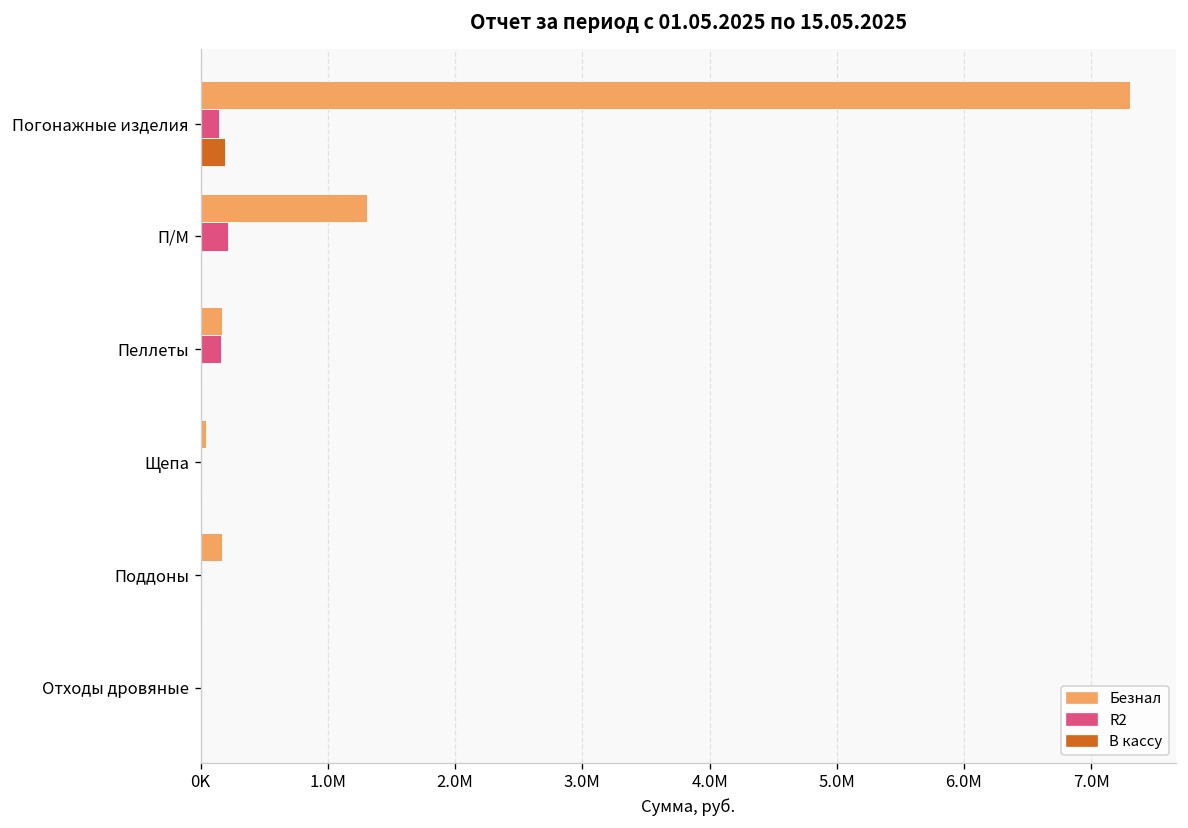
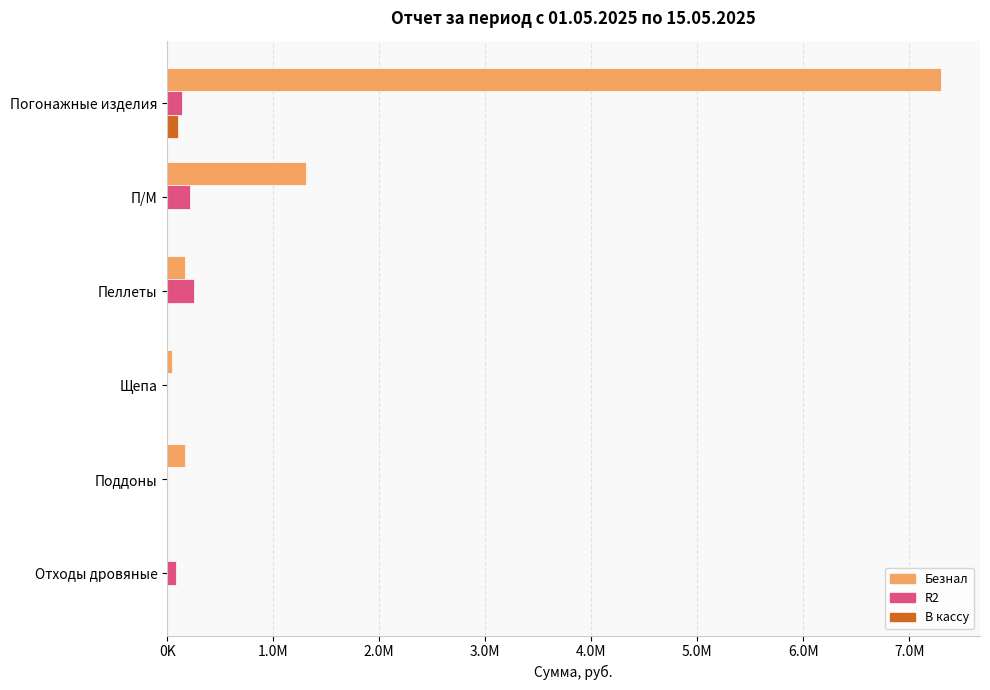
  {
    "Безнал": {
      "Погонажные изделия": 7300000,
      "П/М": 1300000,
      "Пеллеты": 170000,
      "Щепа": 40000,
      "Поддоны": 170000,
      "Отходы дровяные": 0
    },
    "R2": {
      "Погонажные изделия": 140000,
      "П/М": 220000,
-     "Пеллеты": 160000,
+     "Пеллеты": 250000,
      "Щепа": 0,
      "Поддоны": 0,
-     "Отходы дровяные": 10000
+     "Отходы дровяные": 80000
    },
    "В кассу": {
-     "Погонажные изделия": 190000,
+     "Погонажные изделия": 100000,
      "П/М": 0,
      "Пеллеты": 0,
      "Щепа": 0,
      "Поддоны": 0,
      "Отходы дровяные": 0
    }
  }
